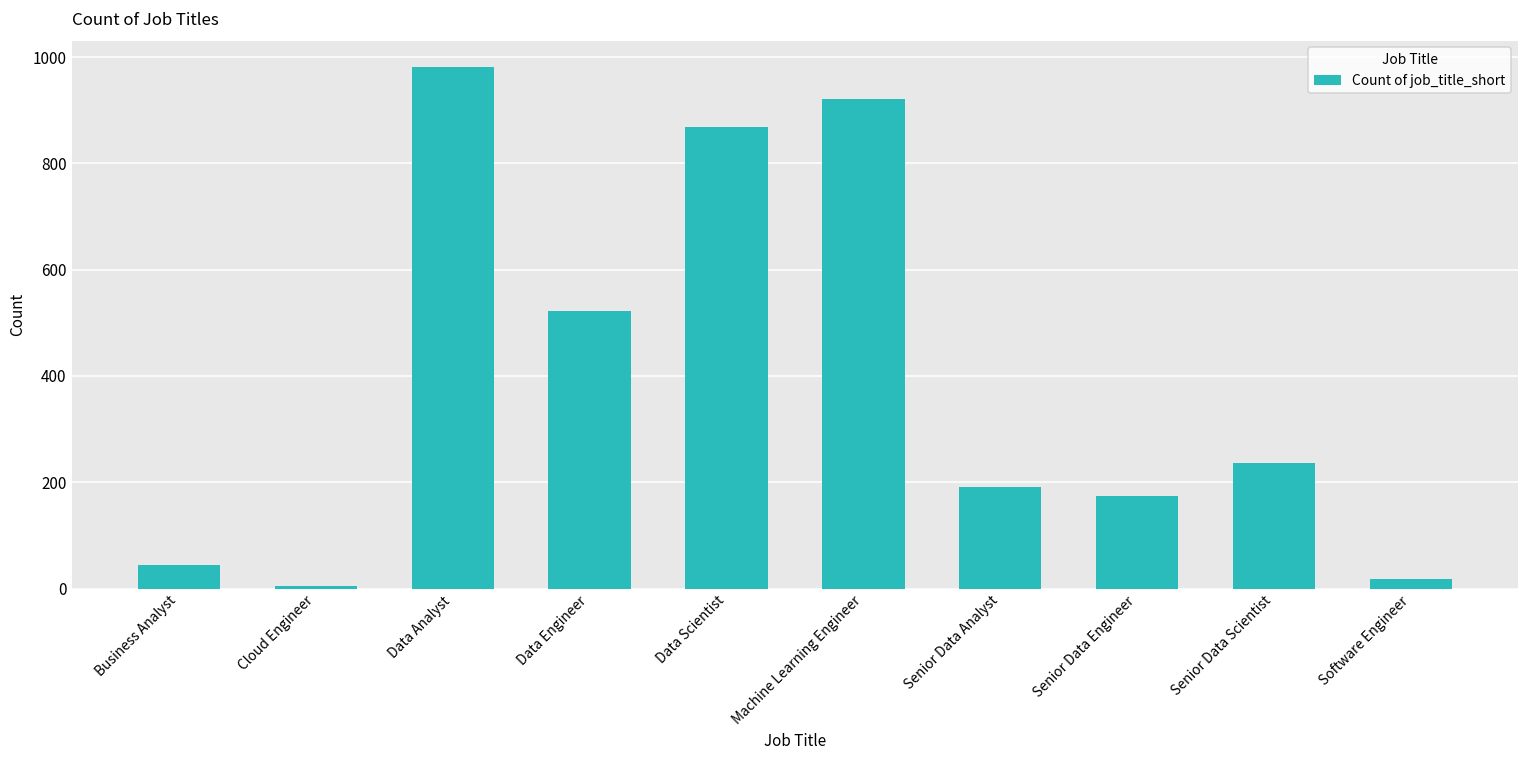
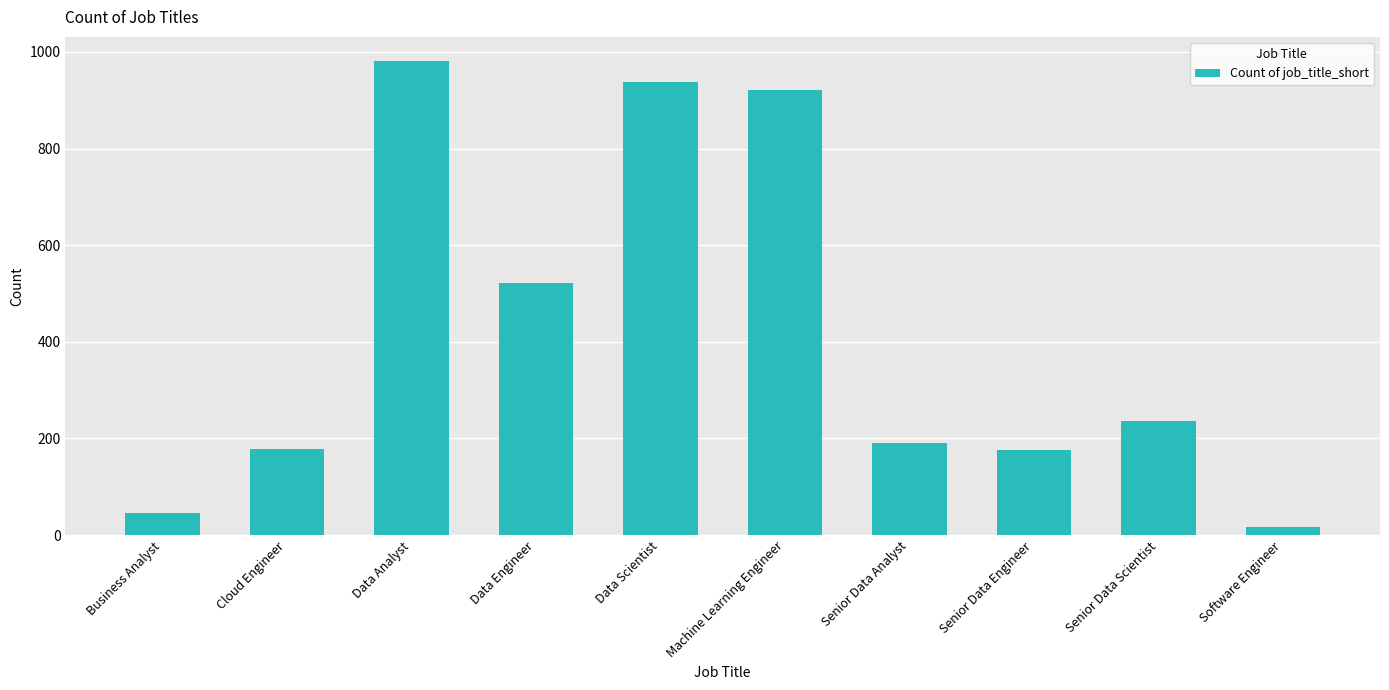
  {
    "Business Analyst": 50,
-   "Cloud Engineer": 0,
+   "Cloud Engineer": 180,
    "Data Analyst": 980,
    "Data Engineer": 520,
-   "Data Scientist": 870,
+   "Data Scientist": 940,
    "Machine Learning Engineer": 920,
    "Senior Data Analyst": 190,
    "Senior Data Engineer": 180,
    "Senior Data Scientist": 240,
    "Software Engineer": 20
  }
